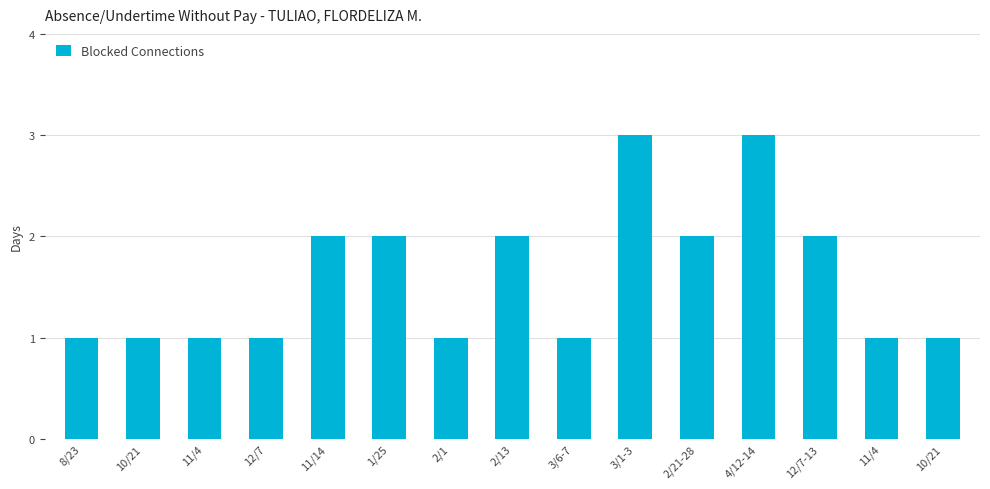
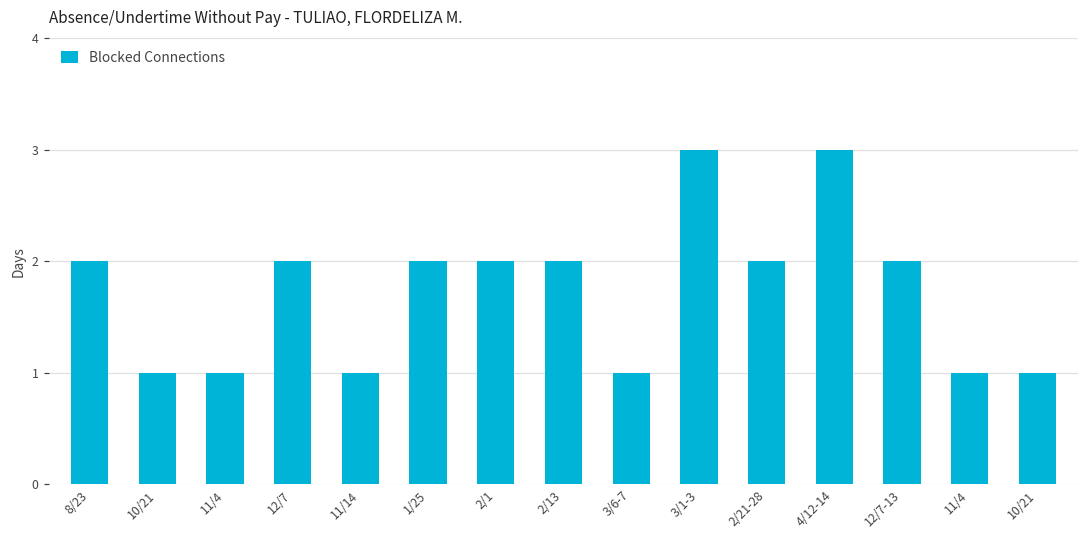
  {
-   "8/23": 1,
-   "12/7": 1,
-   "11/14": 2,
+   "8/23": 2,
+   "12/7": 2,
+   "11/14": 1,
    "1/25": 2,
-   "2/1": 1,
+   "2/1": 2,
    "2/13": 2,
    "3/6-7": 1,
    "3/1-3": 3,
    "2/21-28": 2,
    "4/12-14": 3,
    "12/7-13": 2
  }
